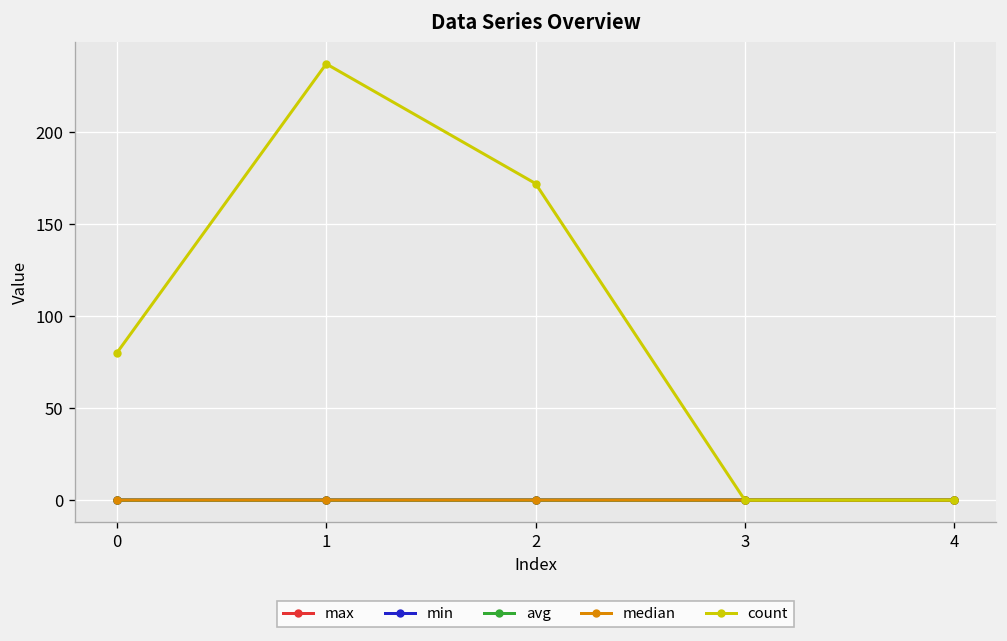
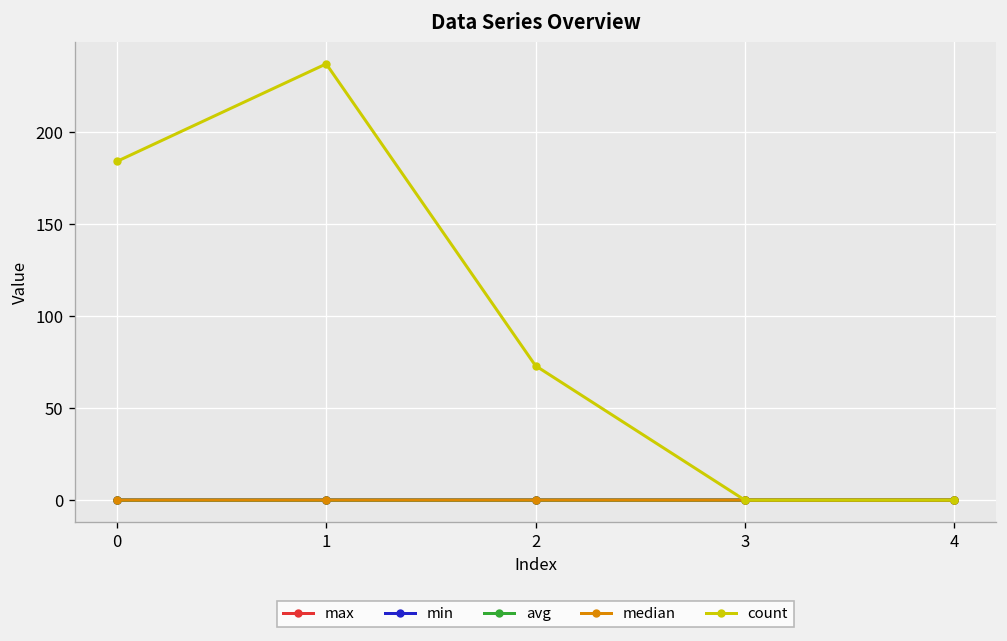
  {
    "median": {
      "0": 0,
      "1": 0,
      "2": 0
    },
    "count": {
-     "0": 80,
+     "0": 184,
      "1": 237,
-     "2": 172
+     "2": 73
    }
  }
